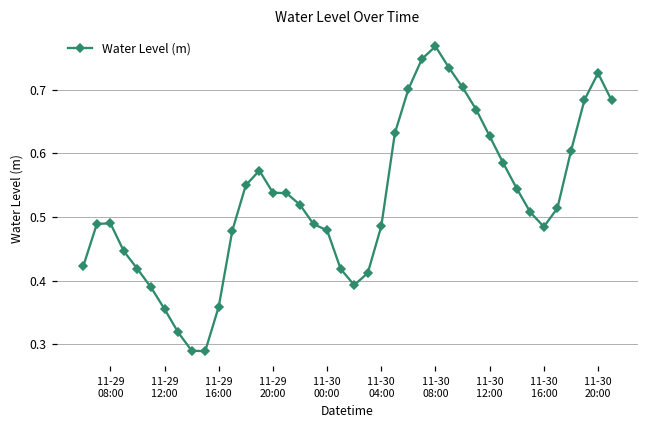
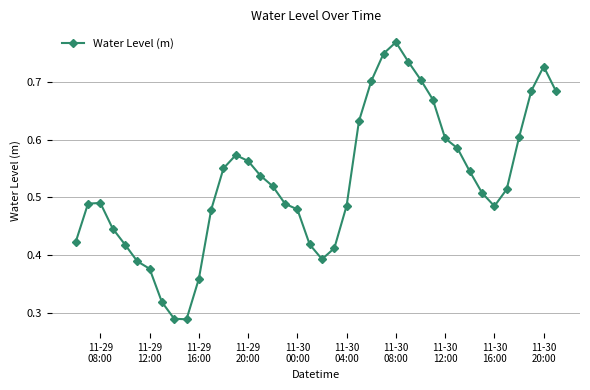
  {
    "11-29 08:00": 0.49,
-   "11-29 12:00": 0.35,
+   "11-29 12:00": 0.38,
    "11-29 16:00": 0.36,
-   "11-29 20:00": 0.54,
+   "11-29 20:00": 0.56,
    "11-30 00:00": 0.48,
    "11-30 04:00": 0.49,
    "11-30 08:00": 0.77,
-   "11-30 12:00": 0.63,
+   "11-30 12:00": 0.60,
    "11-30 16:00": 0.48,
    "11-30 20:00": 0.73
  }
